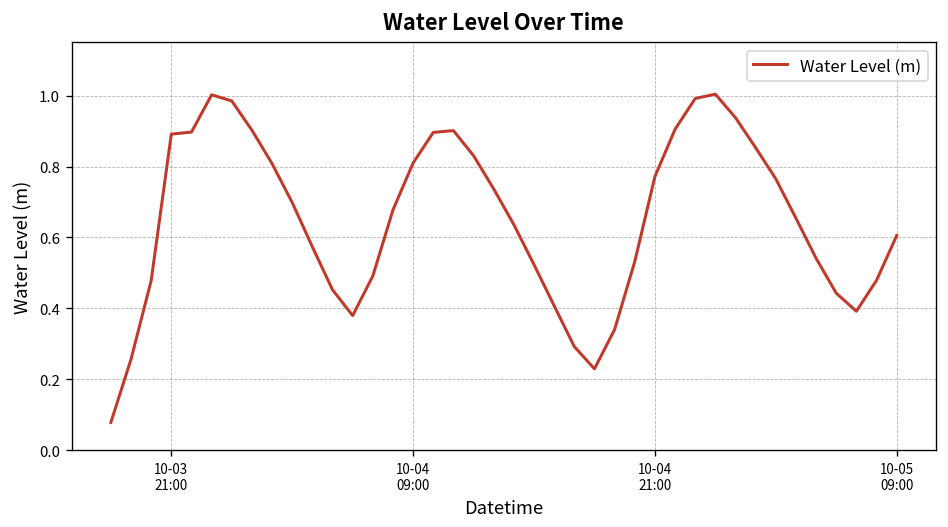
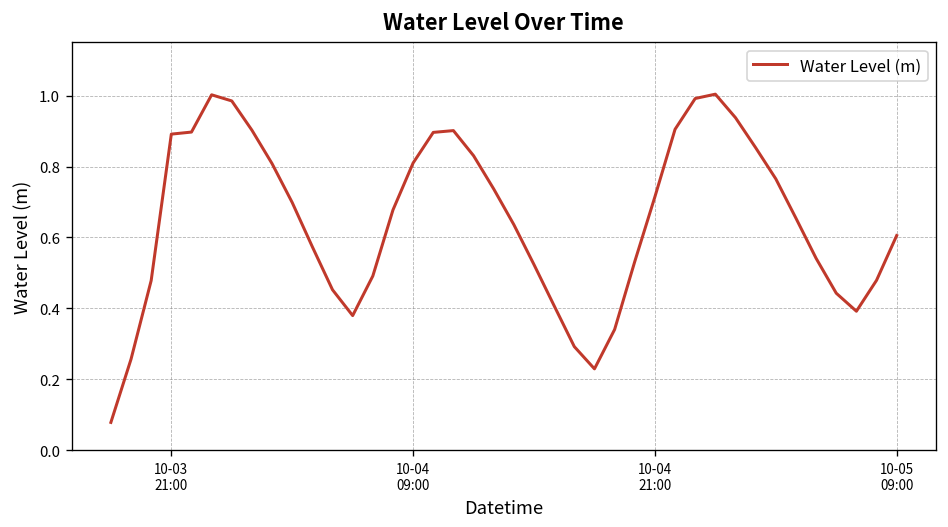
  {
    "10-03 21:00": 0.89,
    "10-04 09:00": 0.81,
-   "10-04 21:00": 0.77,
+   "10-04 21:00": 0.71,
    "10-05 09:00": 0.61
  }
